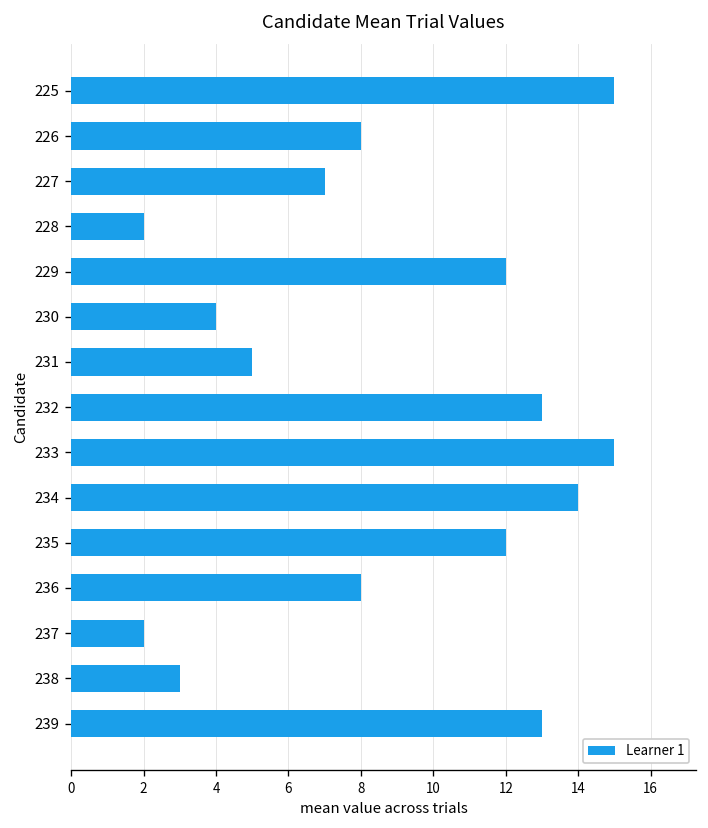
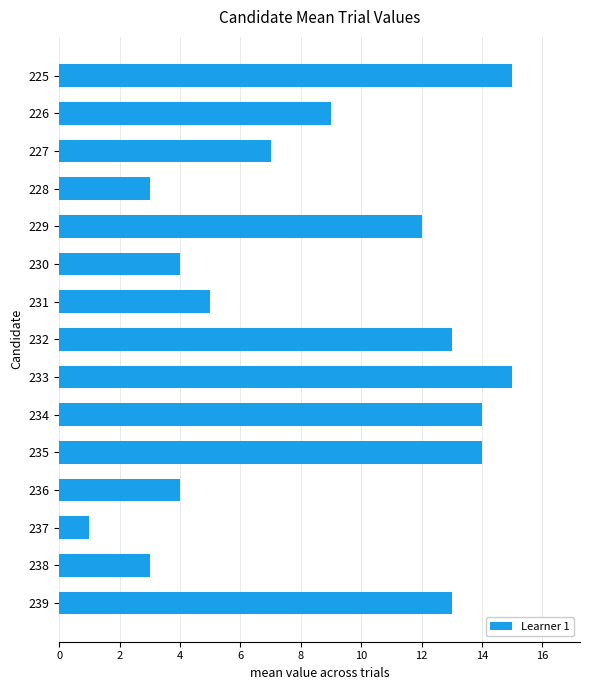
  {
    "225": 15,
-   "226": 8,
+   "226": 9,
    "227": 7,
-   "228": 2,
+   "228": 3,
    "229": 12,
    "230": 4,
    "231": 5,
    "232": 13,
    "233": 15,
    "234": 14,
-   "235": 12,
-   "236": 8,
-   "237": 2,
+   "235": 14,
+   "236": 4,
+   "237": 1,
    "238": 3,
    "239": 13
  }
